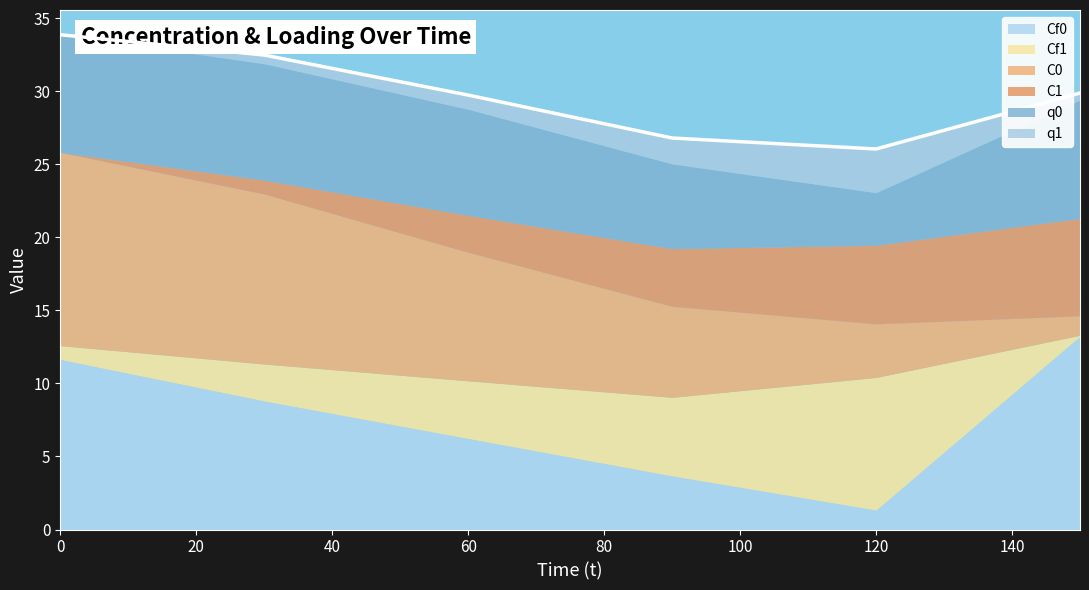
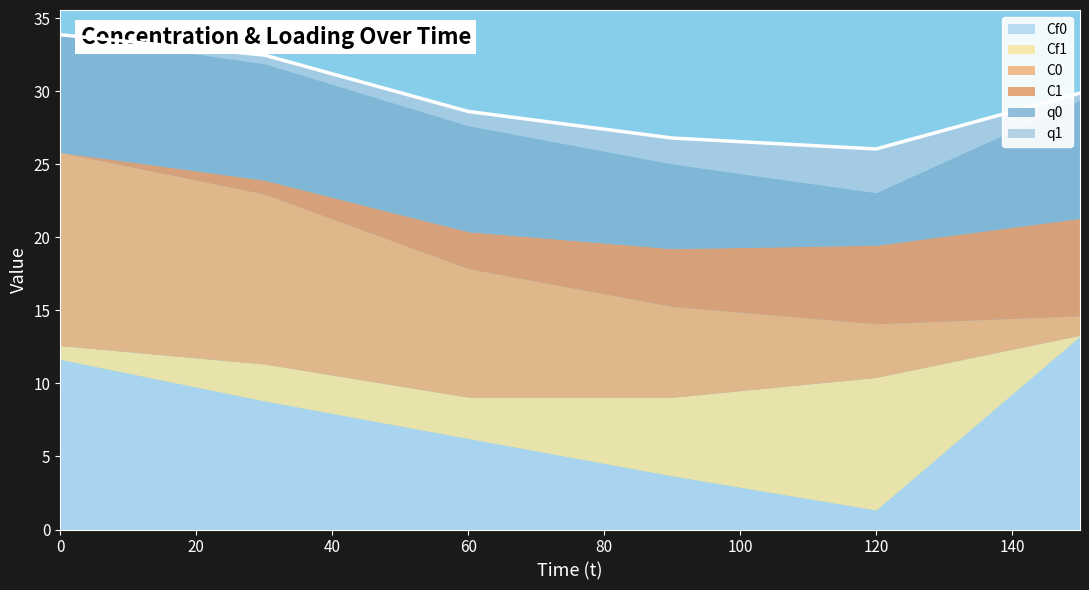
  {
    "Cf1": {
      "0": 0.9,
-     "60": 3.9,
+     "60": 2.8,
      "120": 9.1
    }
  }
